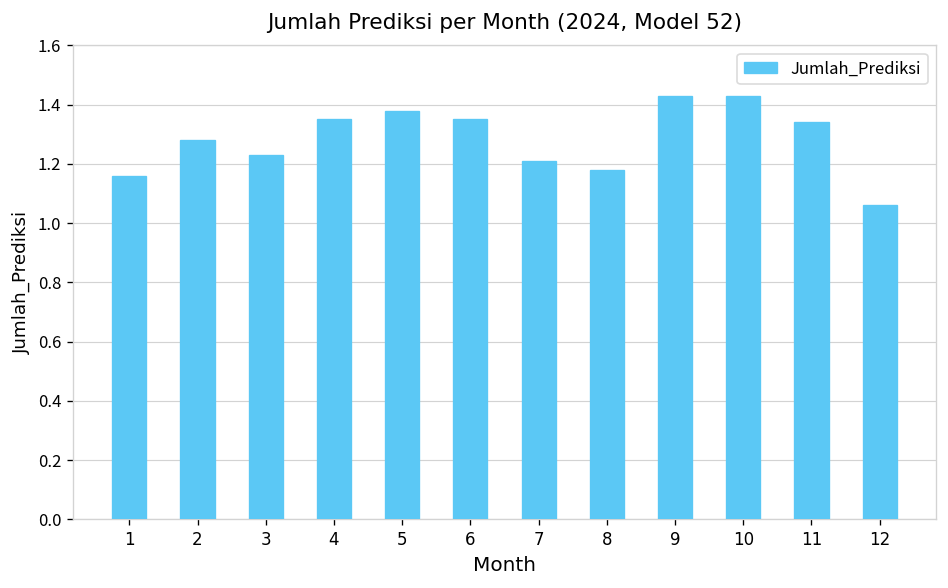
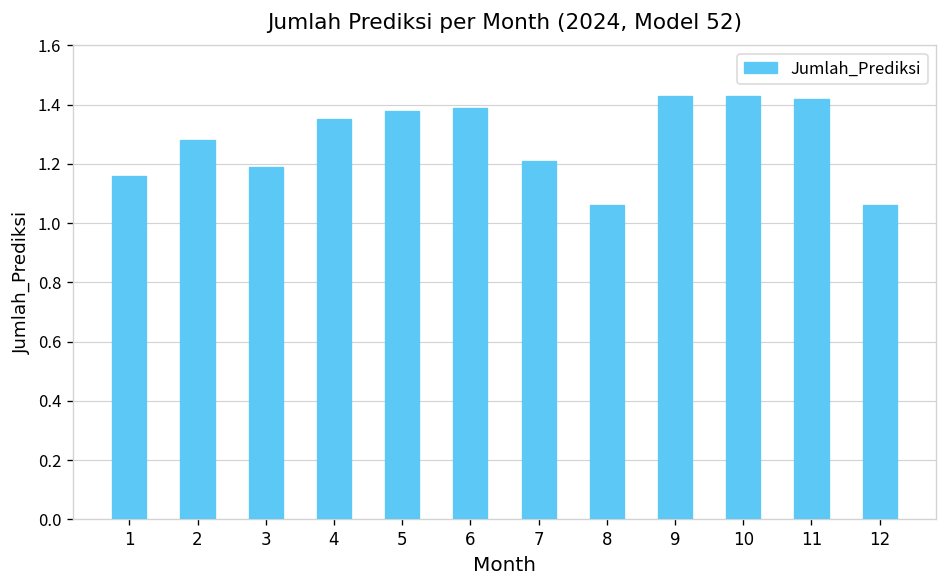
  {
    "1": 1.16,
    "2": 1.28,
-   "3": 1.23,
+   "3": 1.19,
    "4": 1.35,
    "5": 1.38,
-   "6": 1.35,
+   "6": 1.39,
    "7": 1.21,
-   "8": 1.18,
+   "8": 1.06,
    "9": 1.43,
    "10": 1.43,
-   "11": 1.34,
+   "11": 1.42,
    "12": 1.06
  }
